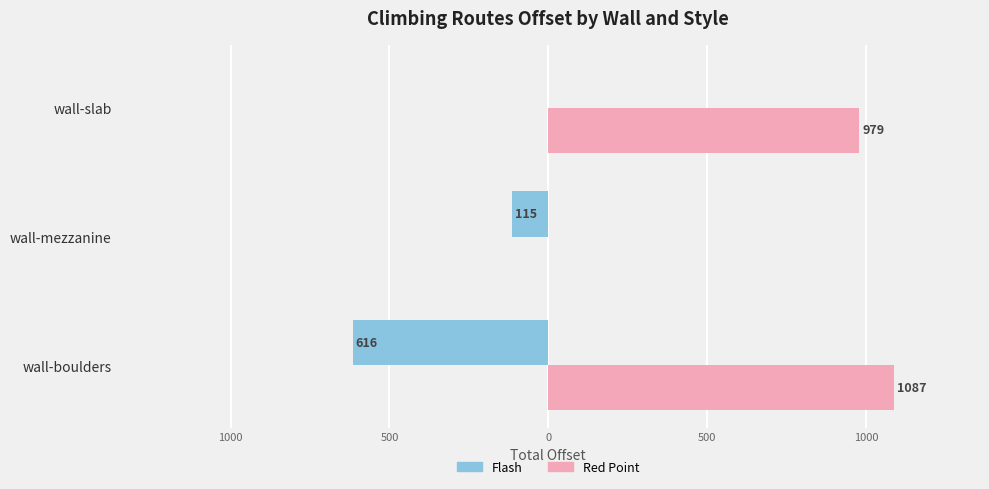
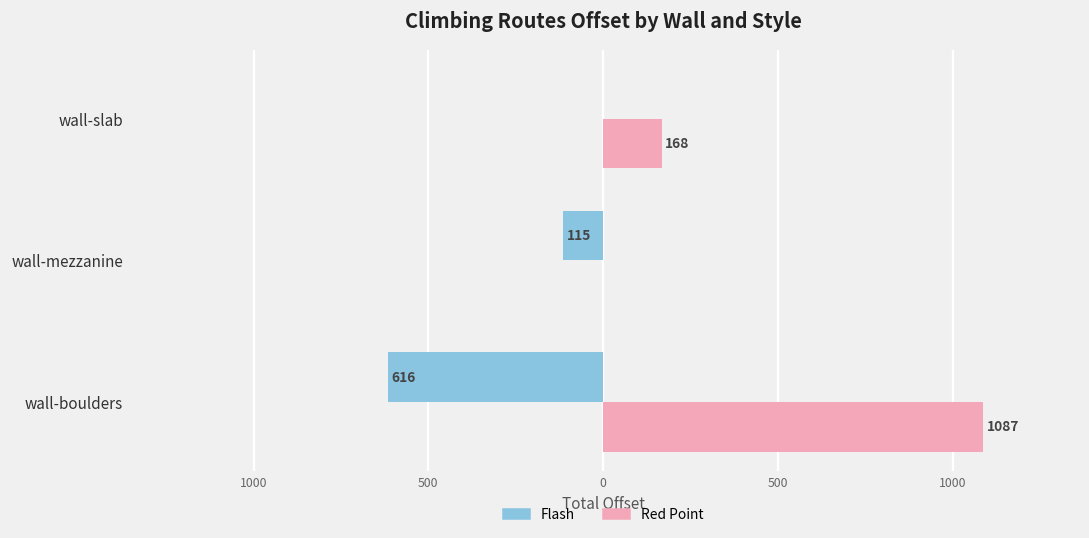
  {
    "Red Point": {
-     "wall-slab": 979,
+     "wall-slab": 168,
      "wall-boulders": 1087
    }
  }
